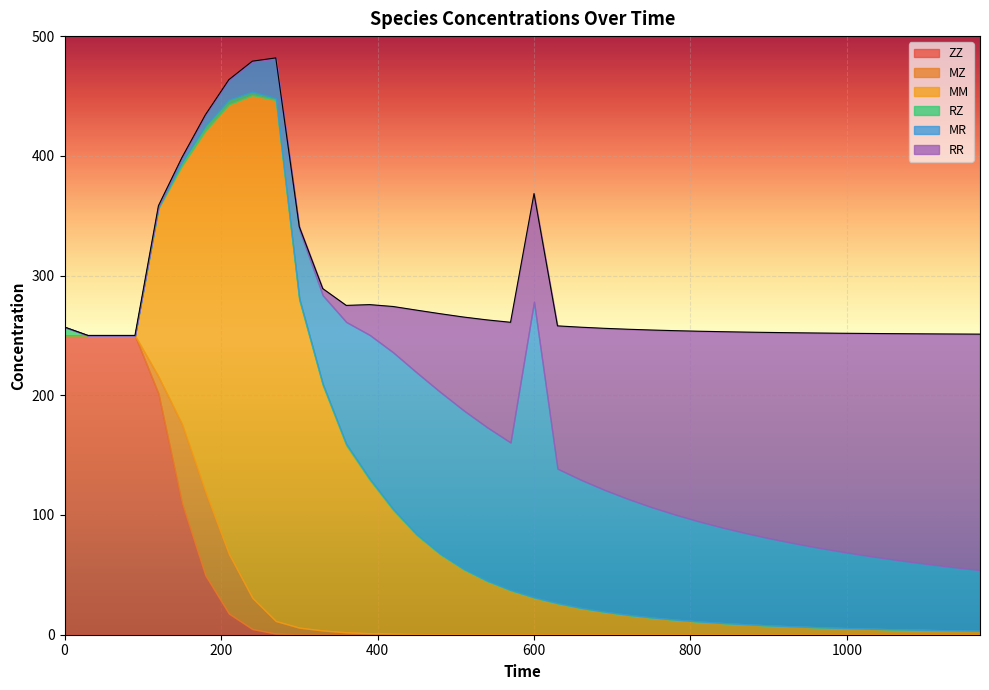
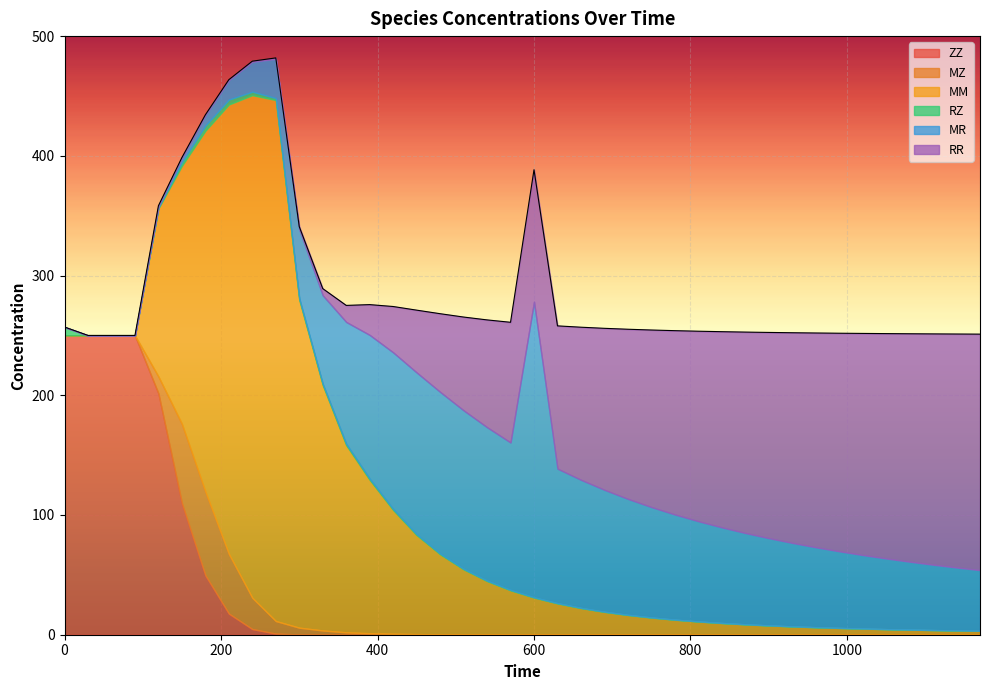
  {
    "MR": {
      "600": 247
    },
    "RR": {
-     "600": 90
+     "600": 110
    }
  }
